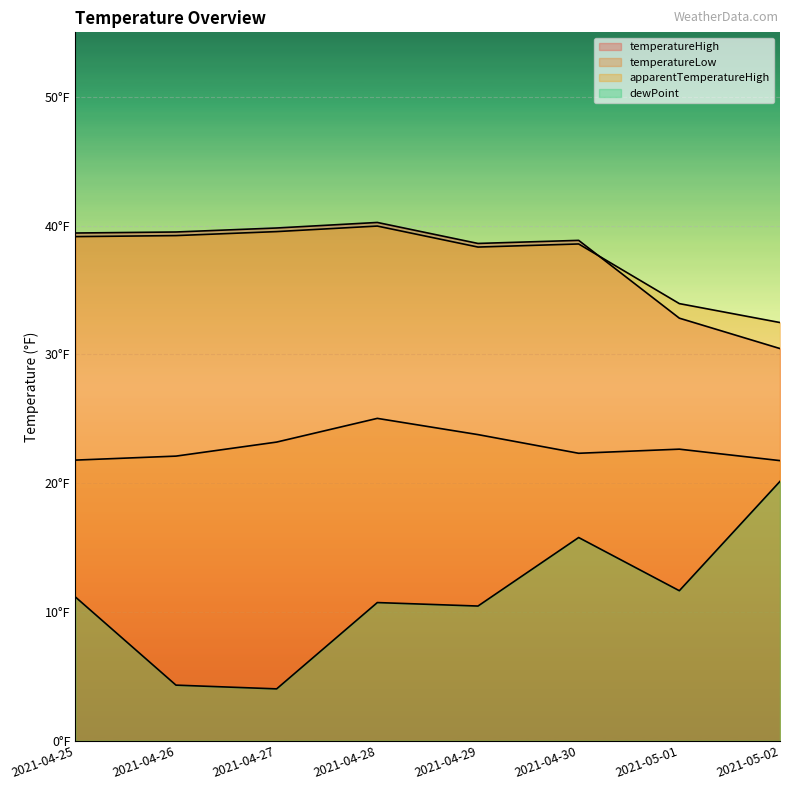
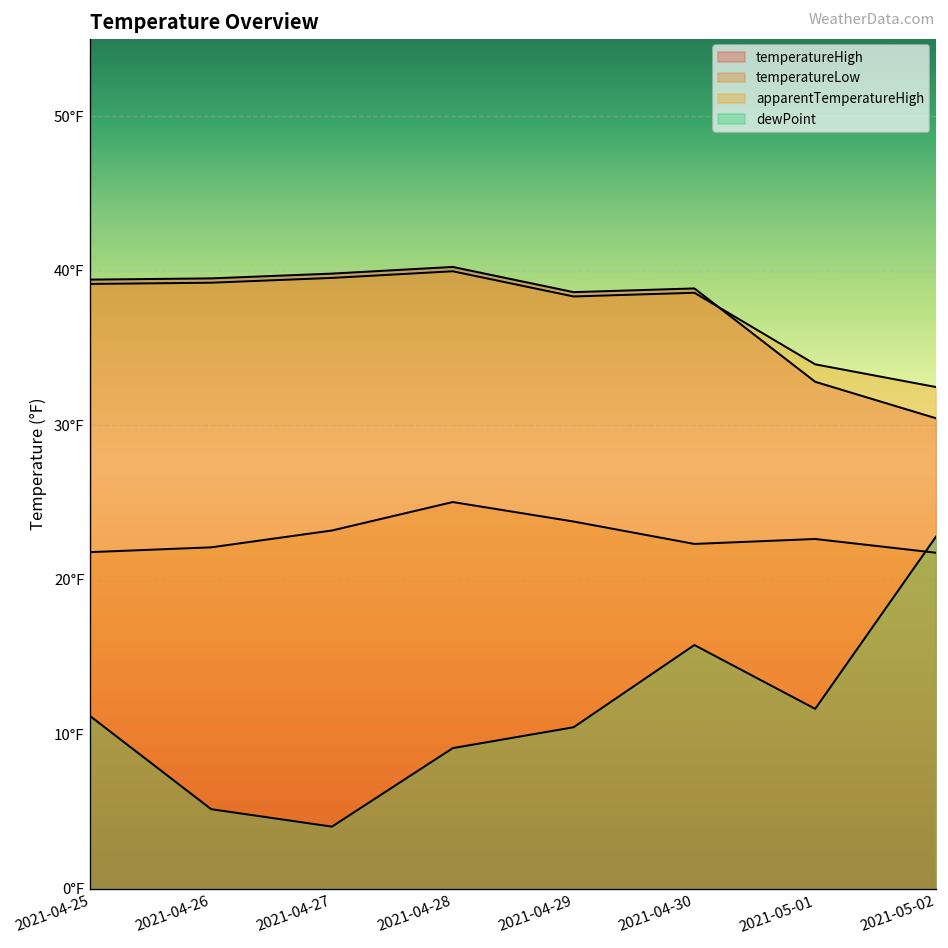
  {
    "dewPoint": {
      "2021-04-25": "11.2°F",
-     "2021-04-26": "4.3°F",
+     "2021-04-26": "5.2°F",
      "2021-04-27": "4.0°F",
-     "2021-04-28": "10.7°F",
+     "2021-04-28": "9.1°F",
      "2021-04-29": "10.5°F",
      "2021-04-30": "15.8°F",
      "2021-05-01": "11.7°F",
-     "2021-05-02": "20.1°F"
+     "2021-05-02": "22.8°F"
    }
  }
